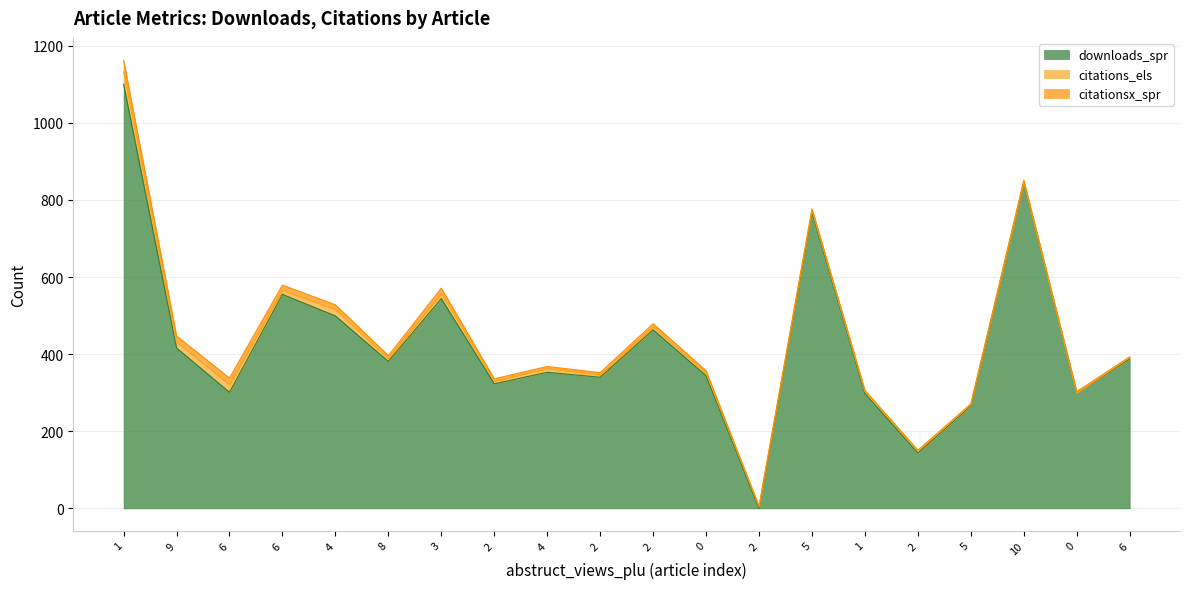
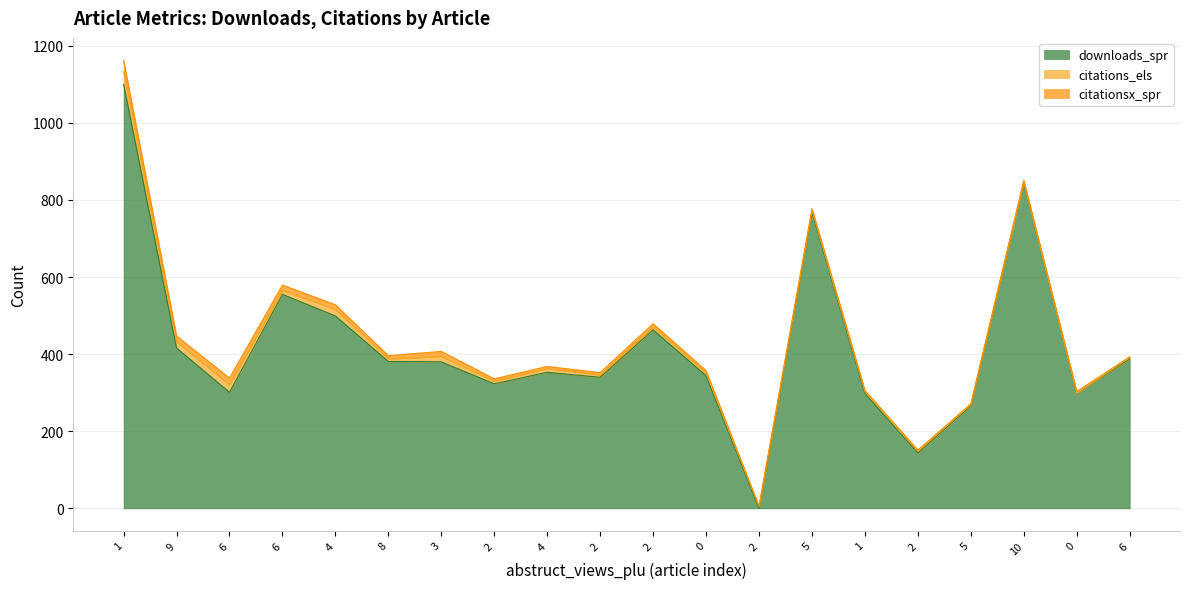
  {
    "downloads_spr": {
      "9": 420,
      "8": 380,
-     "3": 540
+     "3": 380
    }
  }
